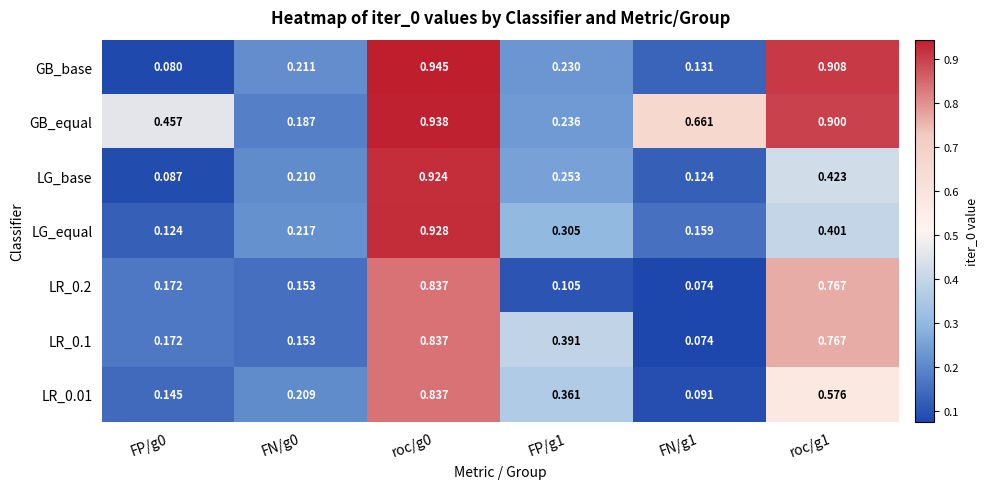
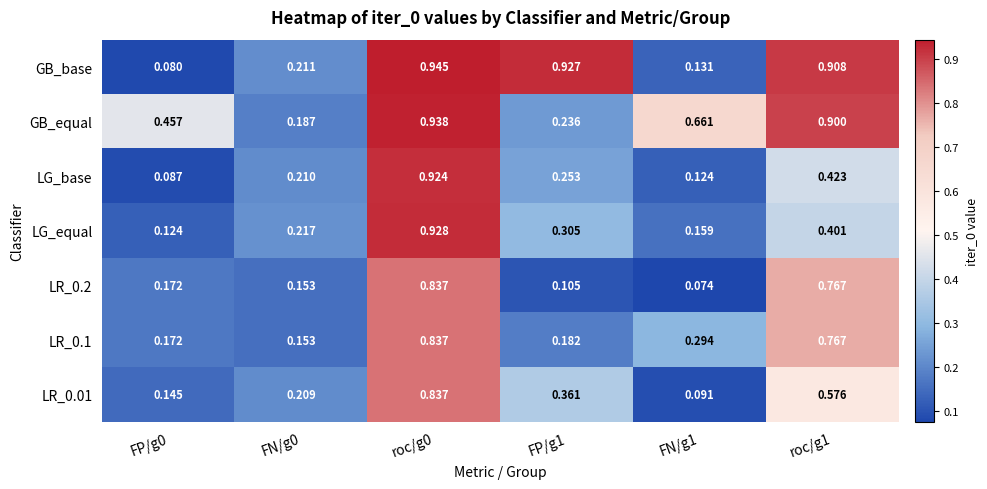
  {
    "GB_base": {
      "FP/g0": 0.080,
      "FN/g0": 0.211,
      "roc/g0": 0.945,
-     "FP/g1": 0.230,
+     "FP/g1": 0.927,
      "FN/g1": 0.131,
      "roc/g1": 0.908
    },
    "GB_equal": {
      "FP/g0": 0.457,
      "FN/g0": 0.187,
      "roc/g0": 0.938,
      "FP/g1": 0.236,
      "FN/g1": 0.661,
      "roc/g1": 0.900
    },
    "LG_base": {
      "FP/g0": 0.087,
      "FN/g0": 0.210,
      "roc/g0": 0.924,
      "FP/g1": 0.253,
      "FN/g1": 0.124,
      "roc/g1": 0.423
    },
    "LG_equal": {
      "FP/g0": 0.124,
      "FN/g0": 0.217,
      "roc/g0": 0.928,
      "FP/g1": 0.305,
      "FN/g1": 0.159,
      "roc/g1": 0.401
    },
    "LR_0.2": {
      "FP/g0": 0.172,
      "FN/g0": 0.153,
      "roc/g0": 0.837,
      "FP/g1": 0.105,
      "FN/g1": 0.074,
      "roc/g1": 0.767
    },
    "LR_0.1": {
      "FP/g0": 0.172,
      "FN/g0": 0.153,
      "roc/g0": 0.837,
-     "FP/g1": 0.391,
-     "FN/g1": 0.074,
+     "FP/g1": 0.182,
+     "FN/g1": 0.294,
      "roc/g1": 0.767
    },
    "LR_0.01": {
      "FP/g0": 0.145,
      "FN/g0": 0.209,
      "roc/g0": 0.837,
      "FP/g1": 0.361,
      "FN/g1": 0.091,
      "roc/g1": 0.576
    }
  }
